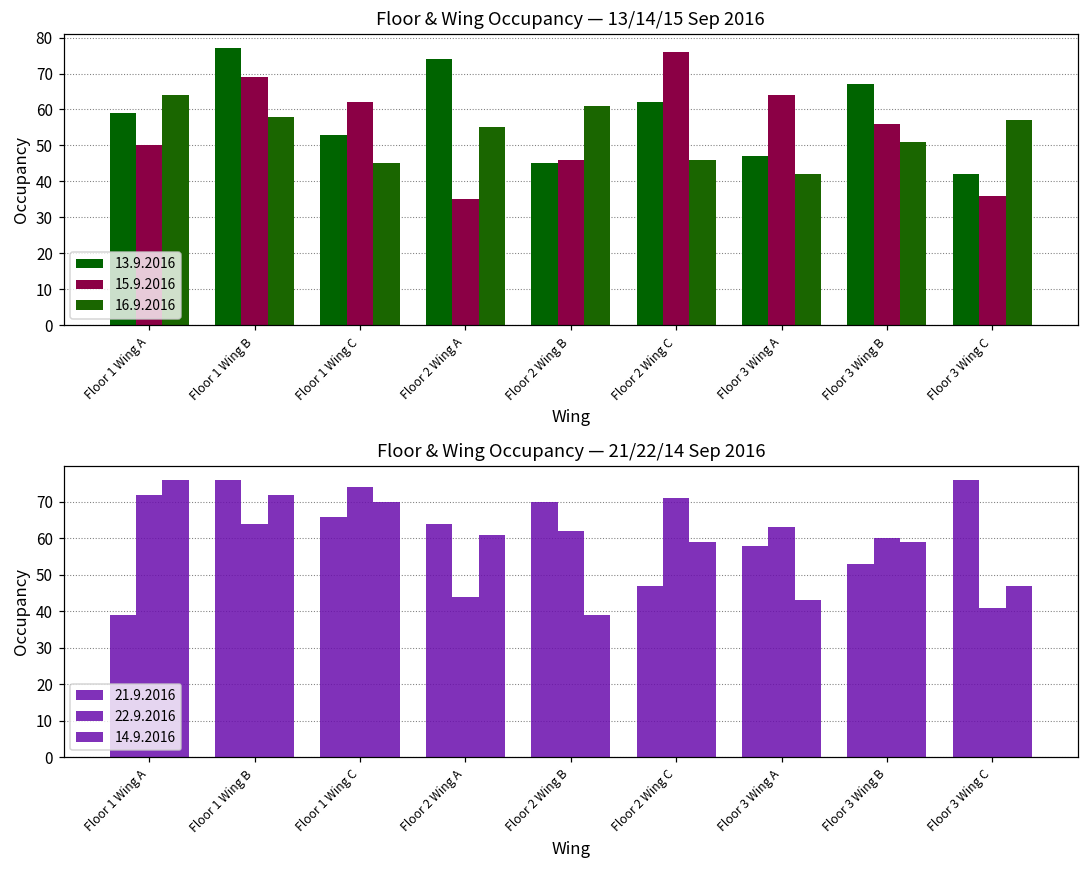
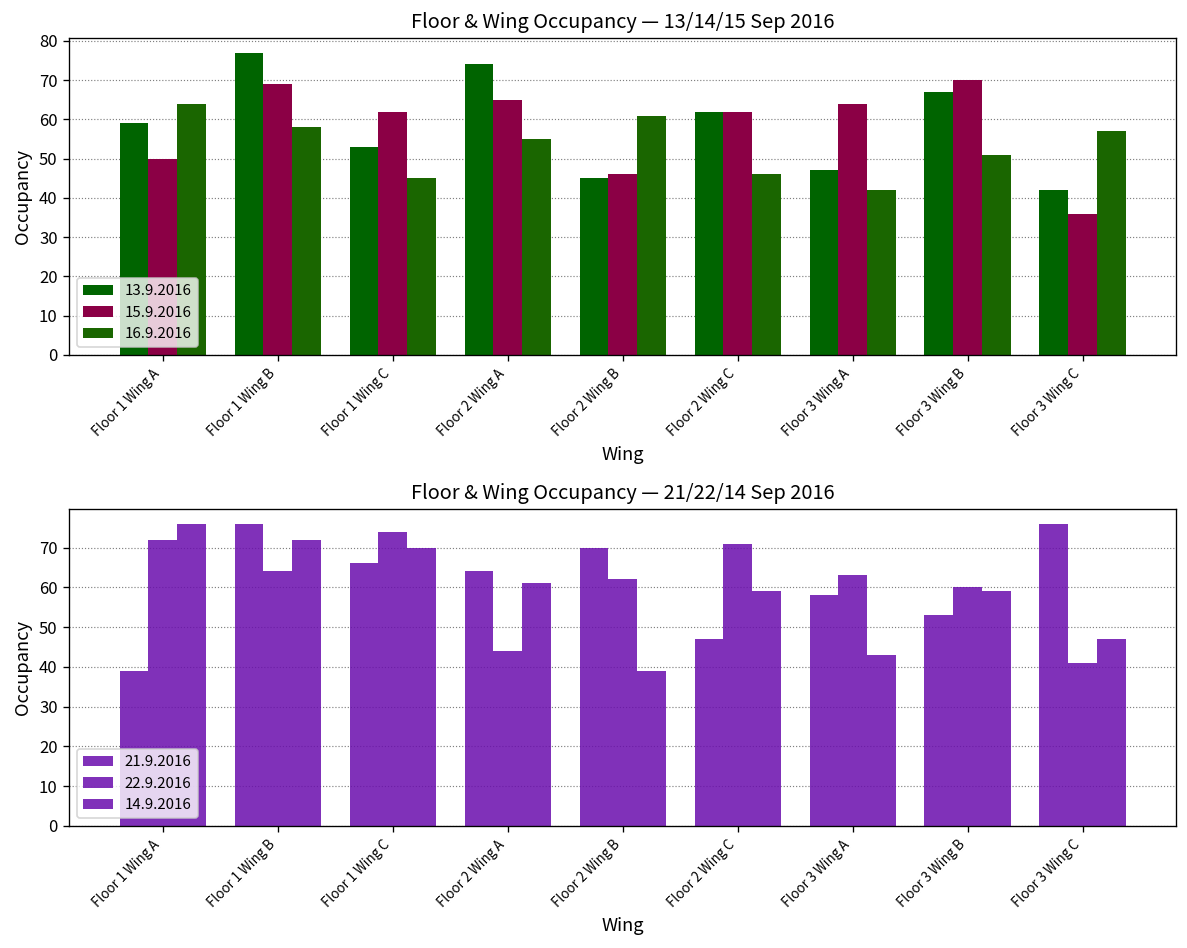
  {
    "Floor & Wing Occupancy — 13/14/15 Sep 2016": {
      "15.9.2016": {
        "Floor 1 Wing A": 50,
        "Floor 1 Wing B": 69,
        "Floor 1 Wing C": 62,
-       "Floor 2 Wing A": 35,
+       "Floor 2 Wing A": 65,
        "Floor 2 Wing B": 46,
-       "Floor 2 Wing C": 76,
+       "Floor 2 Wing C": 62,
        "Floor 3 Wing A": 64,
-       "Floor 3 Wing B": 56,
+       "Floor 3 Wing B": 70,
        "Floor 3 Wing C": 36
      }
    }
  }
